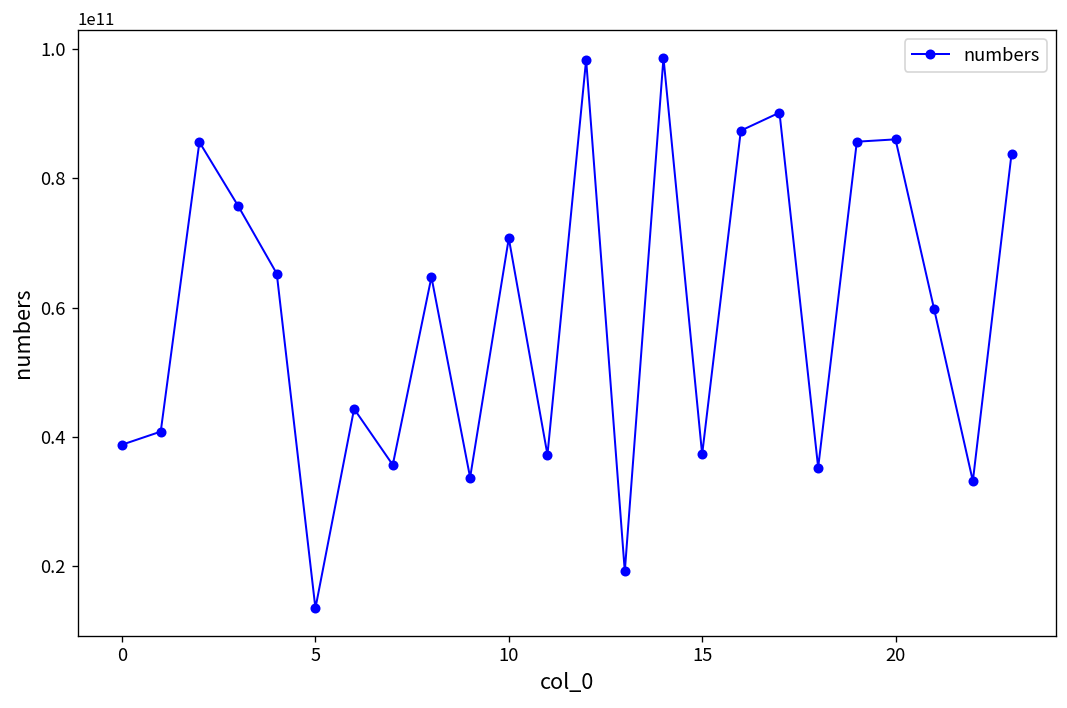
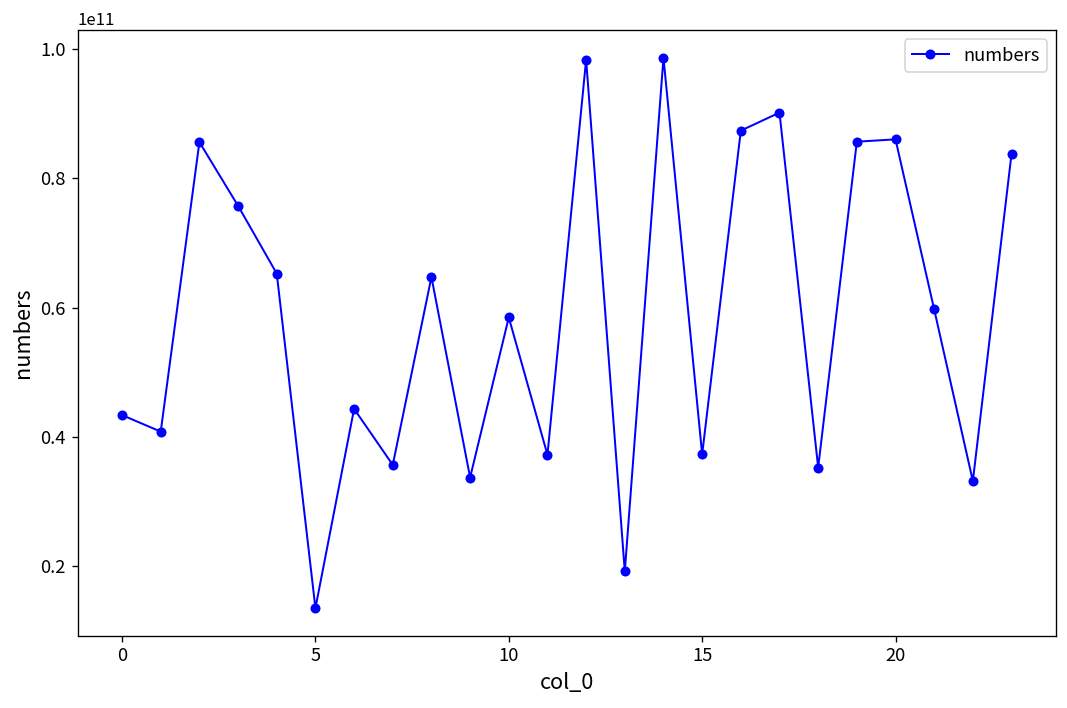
  {
-   "0": 39000000000,
+   "0": 43000000000,
    "5": 14000000000,
-   "10": 71000000000,
+   "10": 58000000000,
    "15": 37000000000,
    "20": 86000000000
  }
